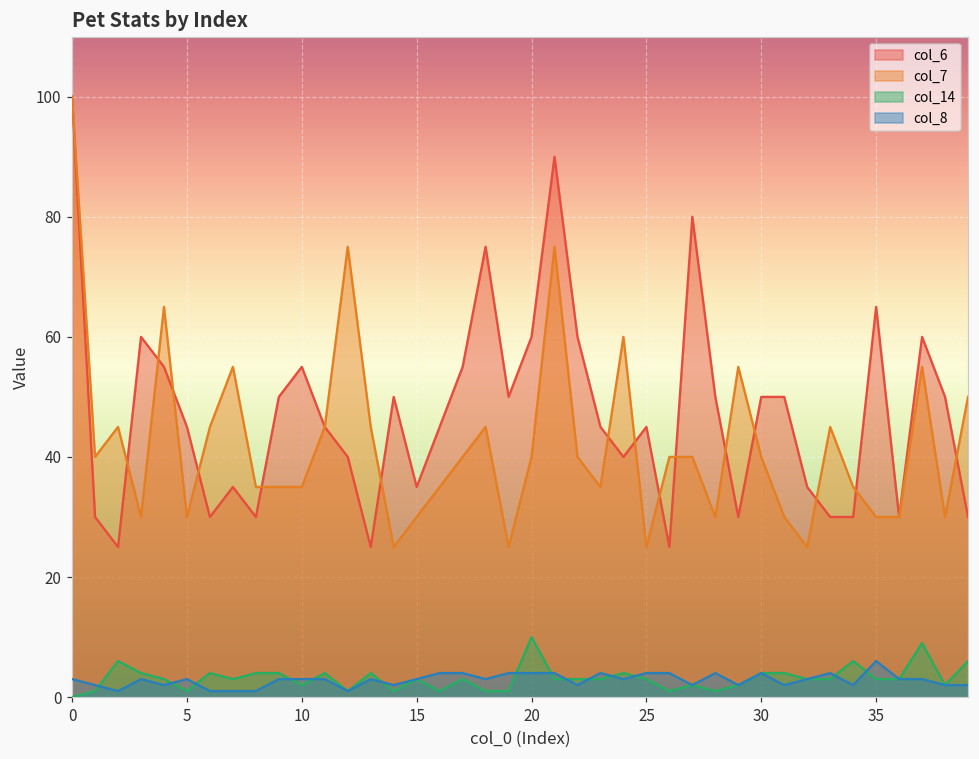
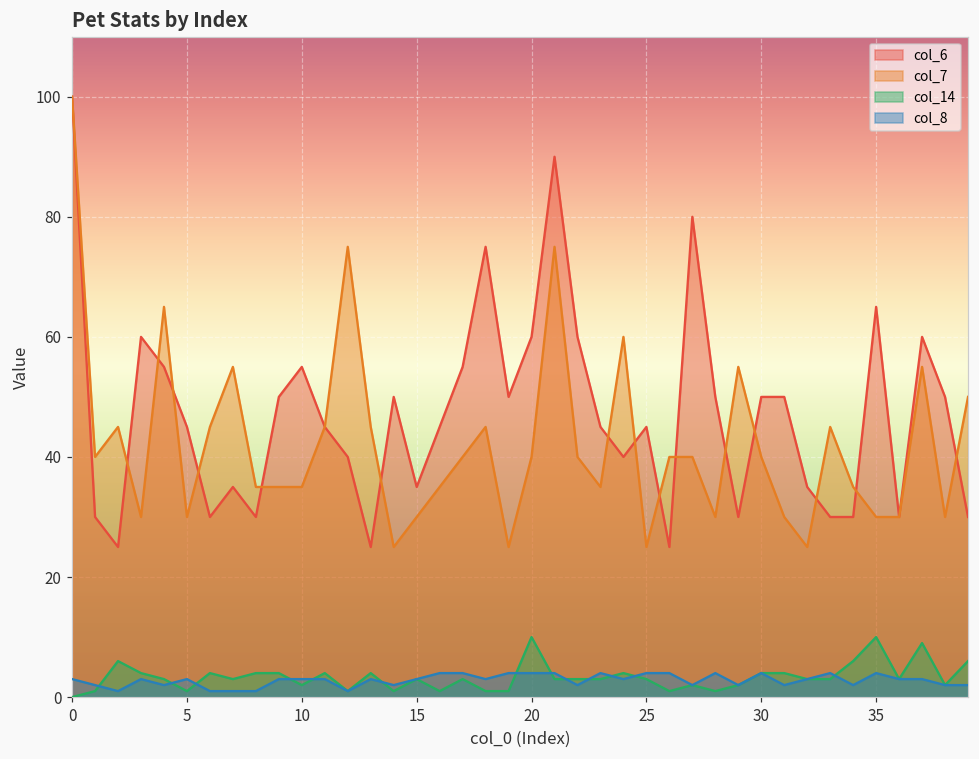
  {
    "col_14": {
      "0": 0,
      "5": 1,
      "10": 2,
      "20": 10,
      "25": 3,
-     "35": 3
+     "35": 10
    },
    "col_8": {
      "0": 3,
      "5": 3,
      "10": 3,
      "20": 4,
      "25": 4,
-     "35": 6
+     "35": 4
    }
  }
